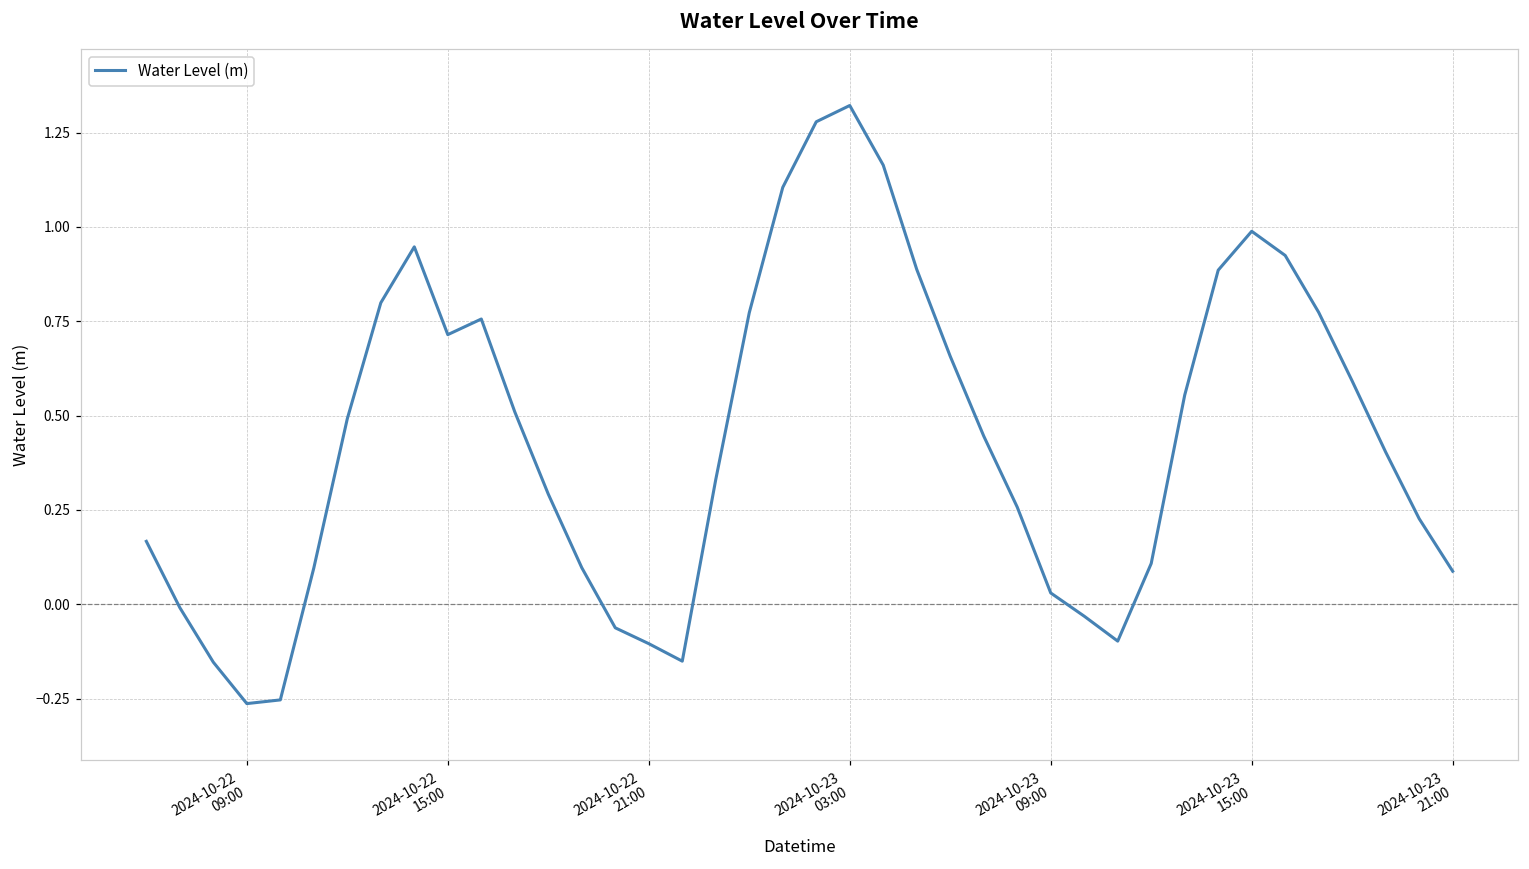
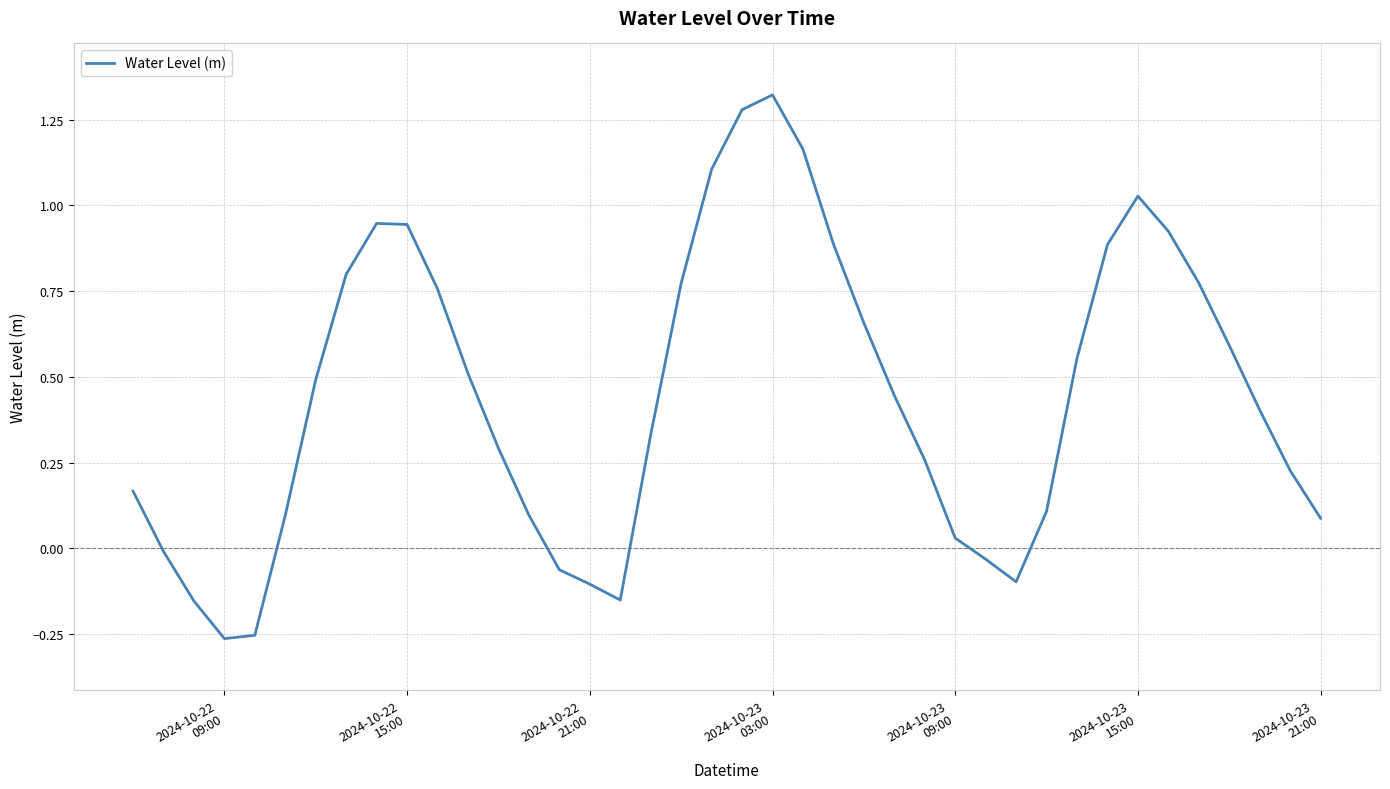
  {
    "2024-10-22 09:00": -0.26,
-   "2024-10-22 15:00": 0.71,
+   "2024-10-22 15:00": 0.94,
    "2024-10-22 21:00": -0.10,
    "2024-10-23 03:00": 1.32,
    "2024-10-23 09:00": 0.03,
-   "2024-10-23 15:00": 0.99,
+   "2024-10-23 15:00": 1.03,
    "2024-10-23 21:00": 0.09
  }
